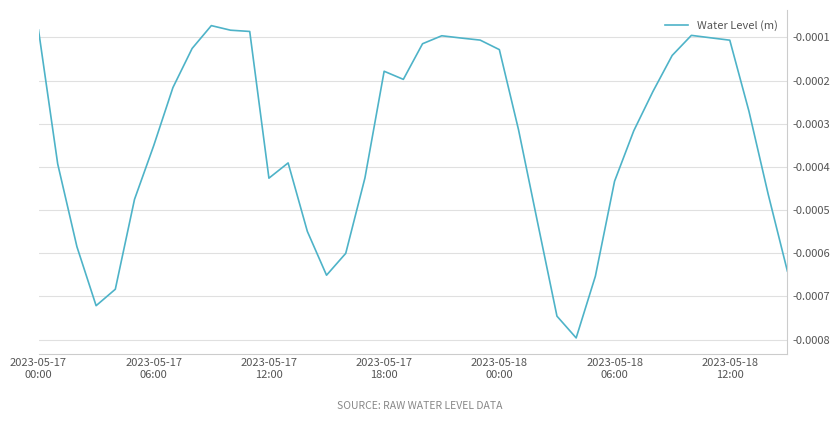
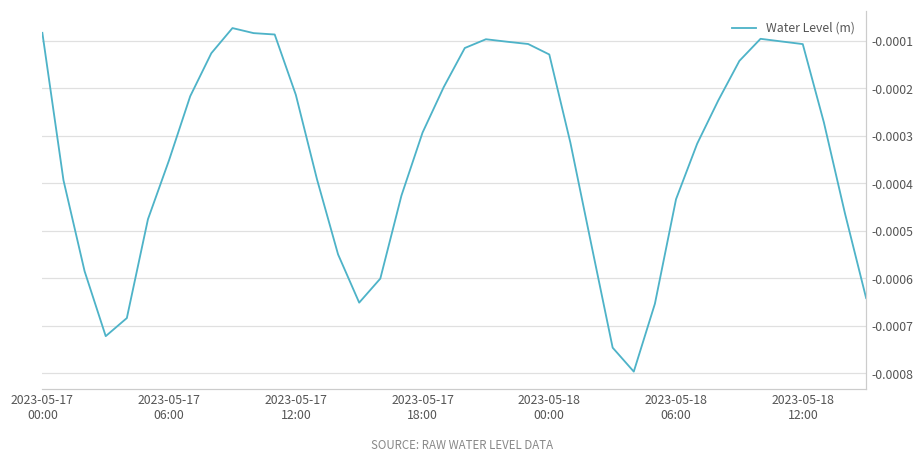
  {
    "2023-05-17 00:00": -0.00008,
    "2023-05-17 06:00": -0.00035,
-   "2023-05-17 12:00": -0.00043,
-   "2023-05-17 18:00": -0.00018,
+   "2023-05-17 12:00": -0.00021,
+   "2023-05-17 18:00": -0.00029,
    "2023-05-18 00:00": -0.00013,
    "2023-05-18 06:00": -0.00043,
    "2023-05-18 12:00": -0.00011
  }
